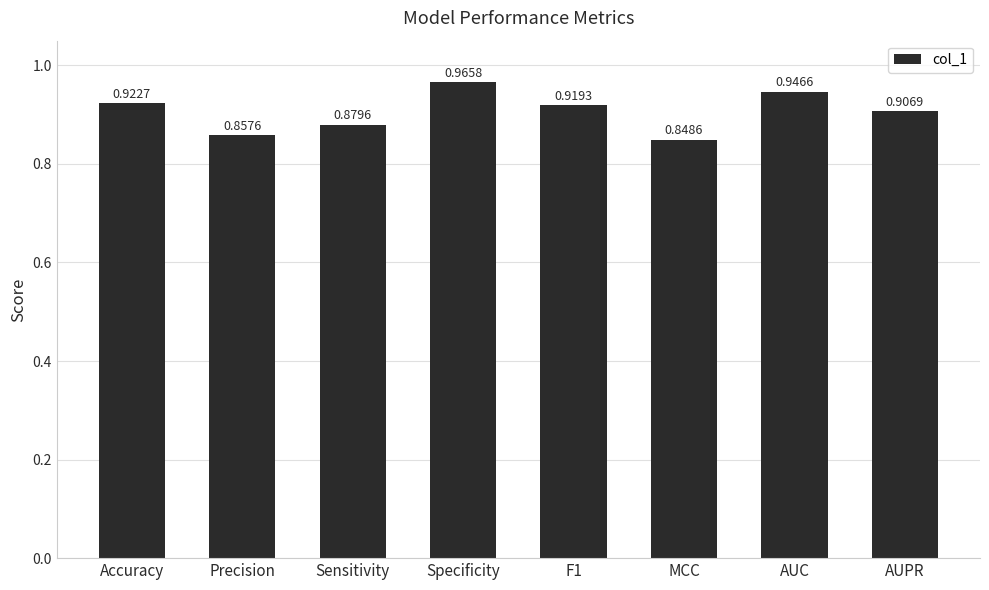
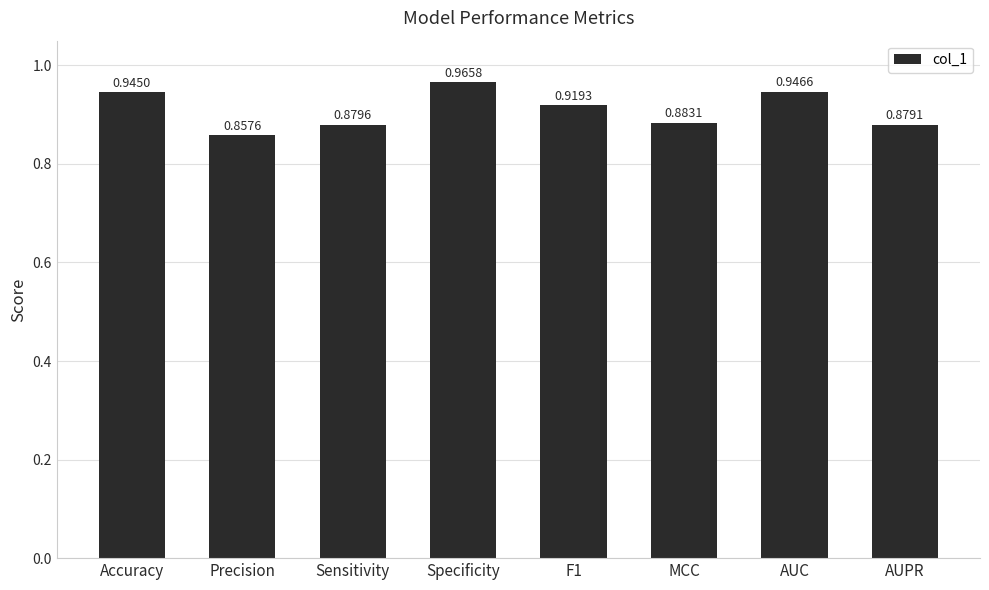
  {
-   "Accuracy": 0.9227,
+   "Accuracy": 0.9450,
    "Precision": 0.8576,
    "Sensitivity": 0.8796,
    "Specificity": 0.9658,
    "F1": 0.9193,
-   "MCC": 0.8486,
+   "MCC": 0.8831,
    "AUC": 0.9466,
-   "AUPR": 0.9069
+   "AUPR": 0.8791
  }
